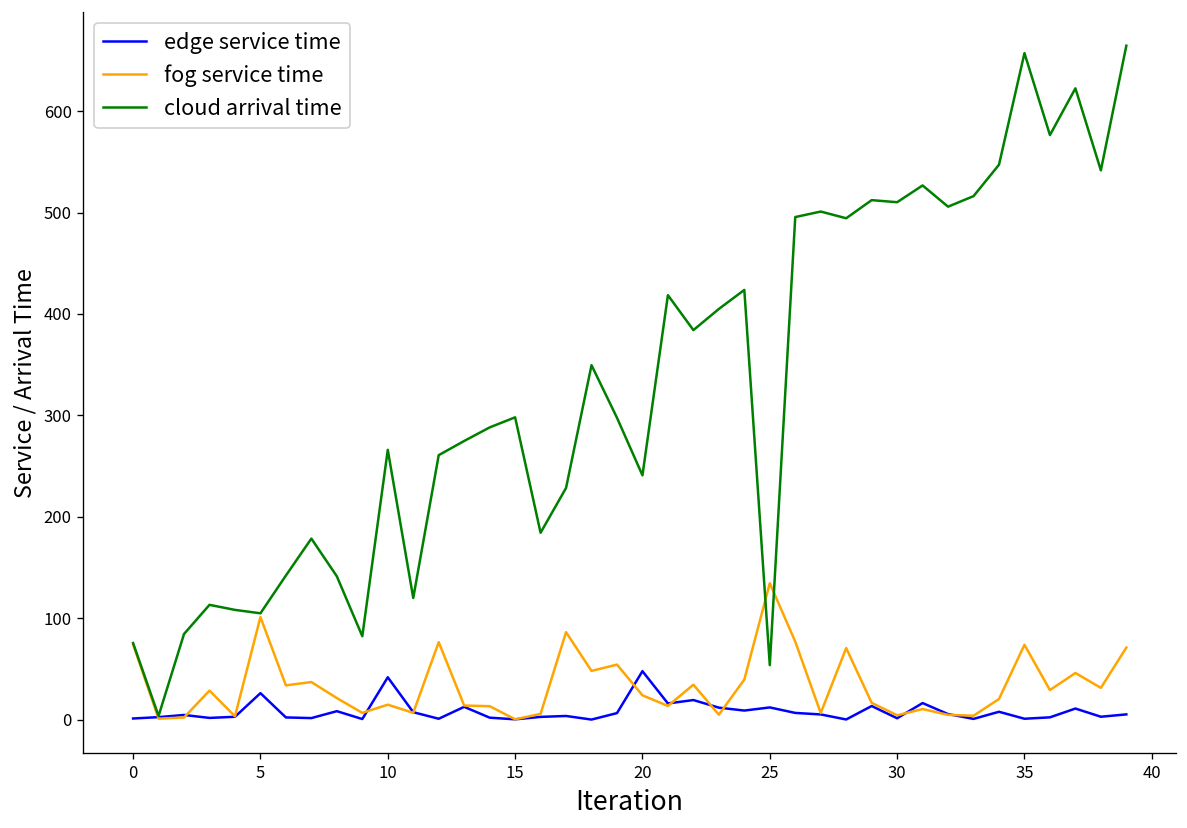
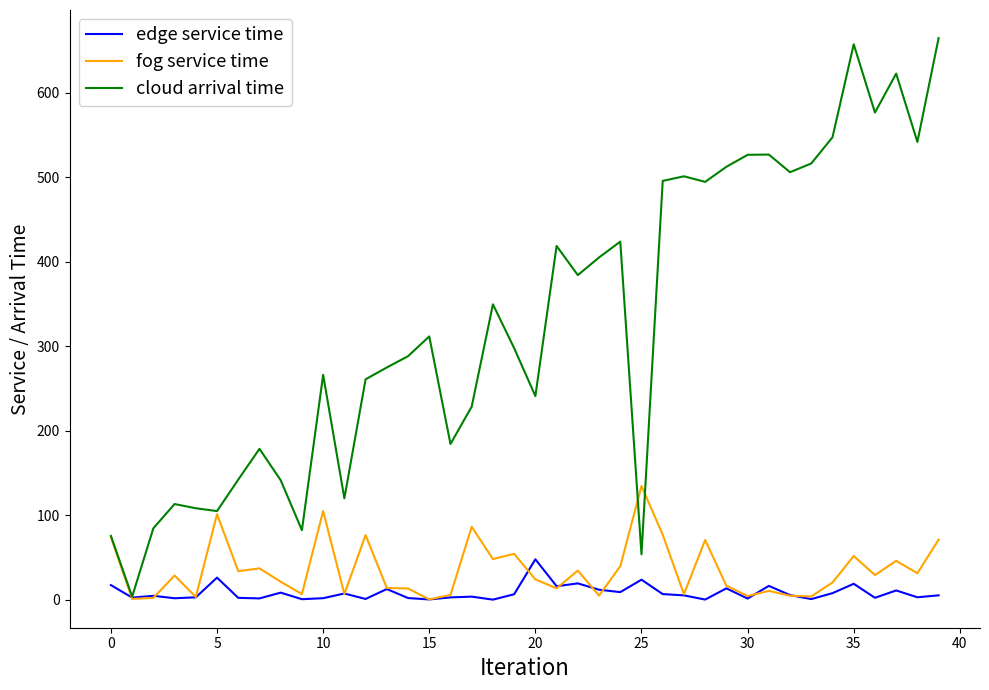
  {
    "edge service time": {
-     "0": 0,
+     "0": 20,
      "5": 30,
-     "10": 40,
+     "10": 0,
      "20": 50,
-     "25": 10,
-     "35": 0
+     "25": 20,
+     "35": 20
    },
    "fog service time": {
      "5": 100,
-     "10": 10,
+     "10": 100,
      "20": 20,
      "25": 130,
-     "35": 70
+     "35": 50
    },
    "cloud arrival time": {
      "5": 100,
      "10": 270,
-     "15": 300,
+     "15": 310,
      "20": 240,
      "25": 50,
-     "30": 510,
+     "30": 530,
      "35": 660
    }
  }
